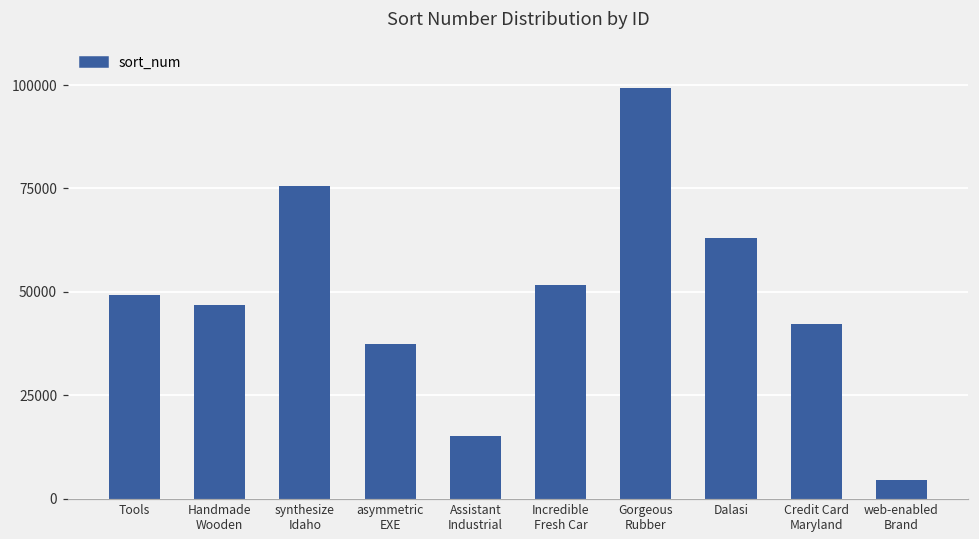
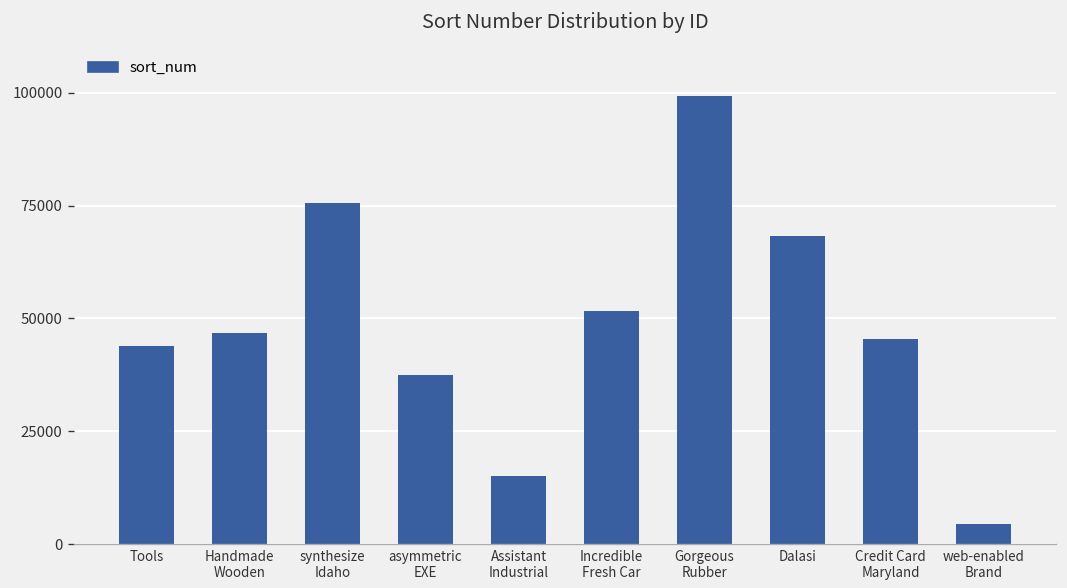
  {
-   "Tools": 49000,
+   "Tools": 44000,
    "Handmade Wooden": 47000,
    "synthesize Idaho": 76000,
    "asymmetric EXE": 37000,
    "Assistant Industrial": 15000,
    "Incredible Fresh Car": 52000,
    "Gorgeous Rubber": 99000,
-   "Dalasi": 63000,
-   "Credit Card Maryland": 42000,
+   "Dalasi": 68000,
+   "Credit Card Maryland": 45000,
    "web-enabled Brand": 5000
  }
